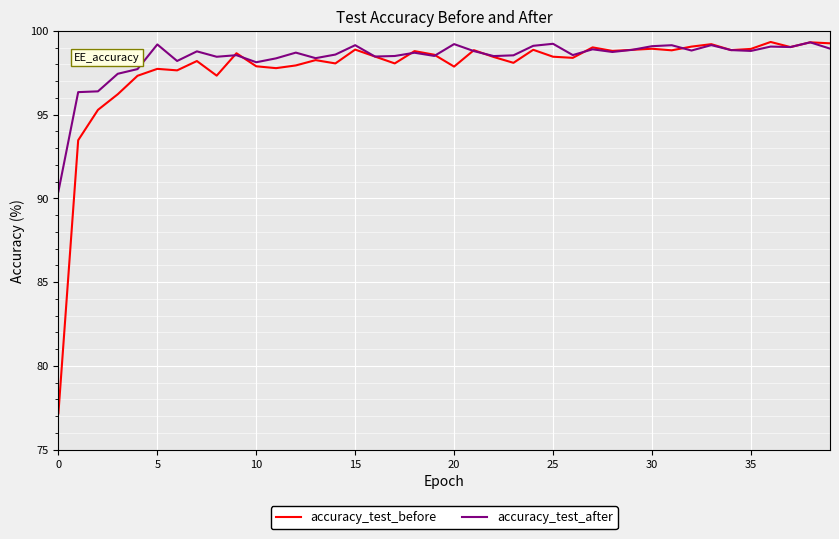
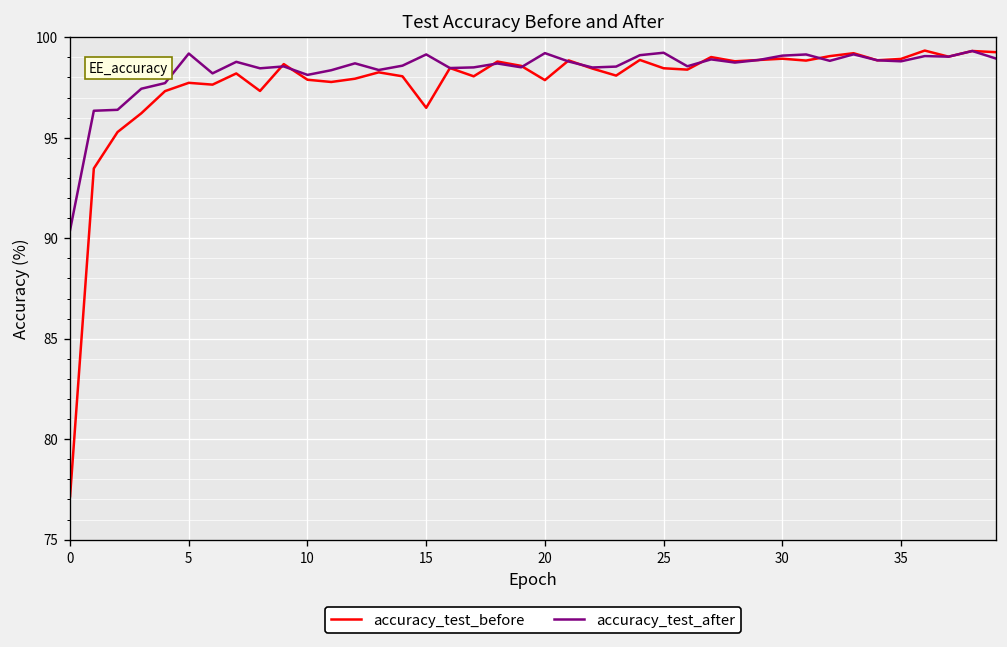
  {
    "accuracy_test_before": {
      "0": 77.2,
      "5": 97.7,
      "10": 97.9,
-     "15": 98.9,
+     "15": 96.5,
      "20": 97.9,
      "25": 98.5,
      "30": 98.9
    },
    "accuracy_test_after": {
      "0": 90.4,
      "5": 99.2,
      "10": 98.1,
      "15": 99.1,
      "20": 99.2,
      "25": 99.2,
      "30": 99.1
    }
  }
